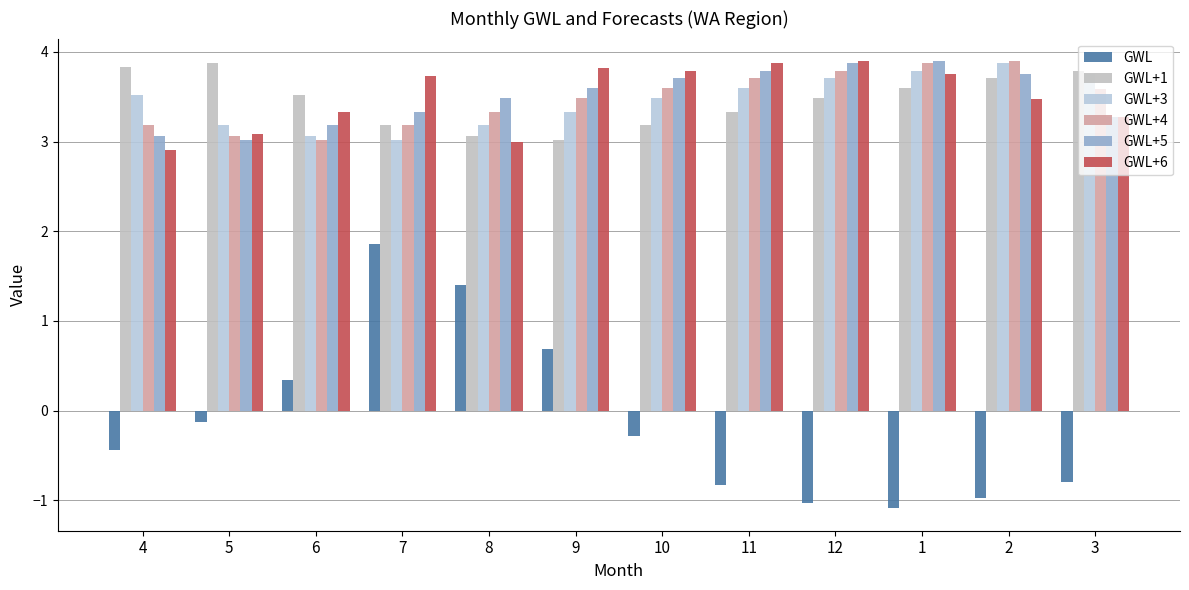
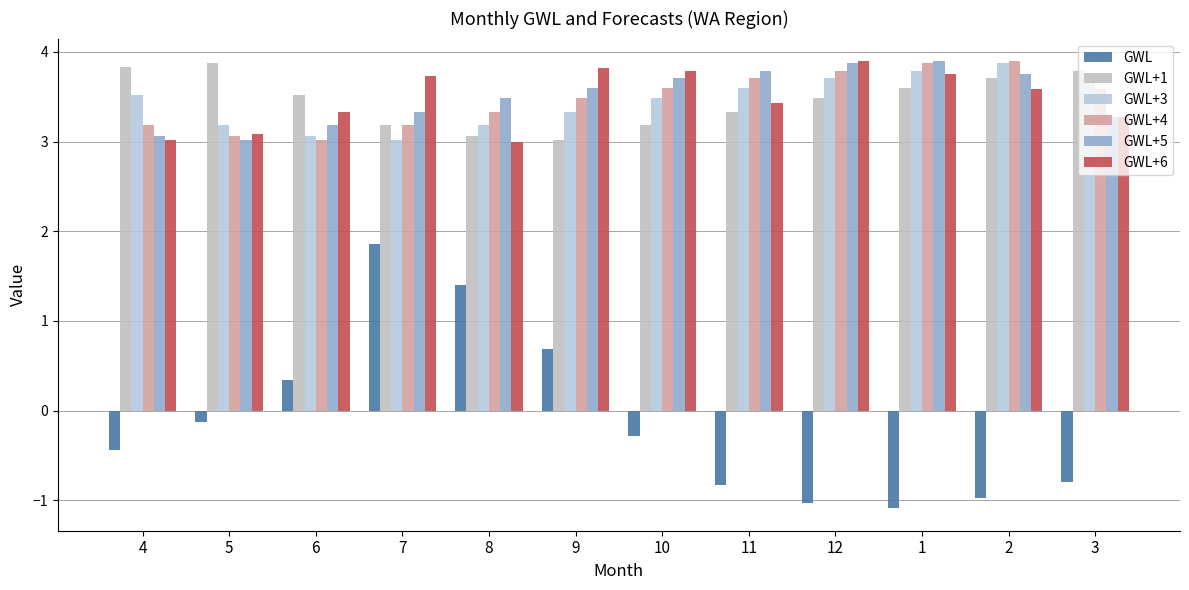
  {
    "GWL": {
      "4": -0.4,
      "5": -0.1,
      "6": 0.3,
      "7": 1.9,
      "8": 1.4,
      "9": 0.7,
      "10": -0.3,
      "11": -0.8,
      "12": -1.0,
      "1": -1.1,
      "2": -1.0,
      "3": -0.8
    },
    "GWL+6": {
-     "4": 2.9,
+     "4": 3.0,
      "5": 3.1,
      "6": 3.3,
      "7": 3.7,
      "8": 3.0,
      "9": 3.8,
      "10": 3.8,
-     "11": 3.9,
+     "11": 3.4,
      "12": 3.9,
      "1": 3.8,
-     "2": 3.5
+     "2": 3.6
    }
  }
